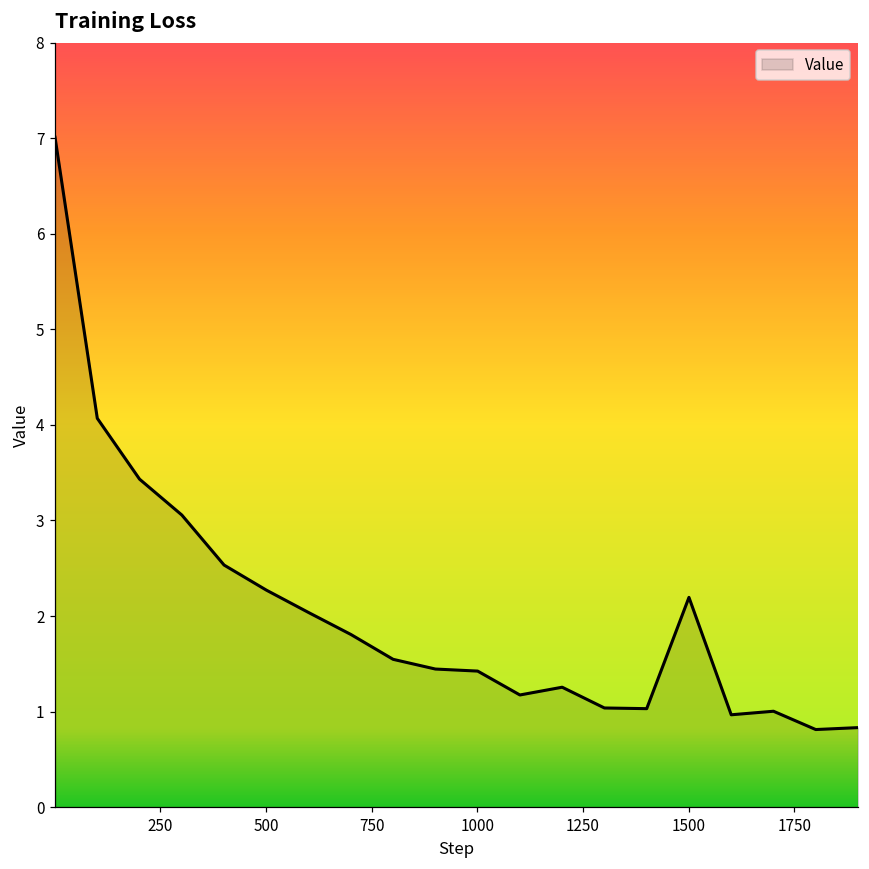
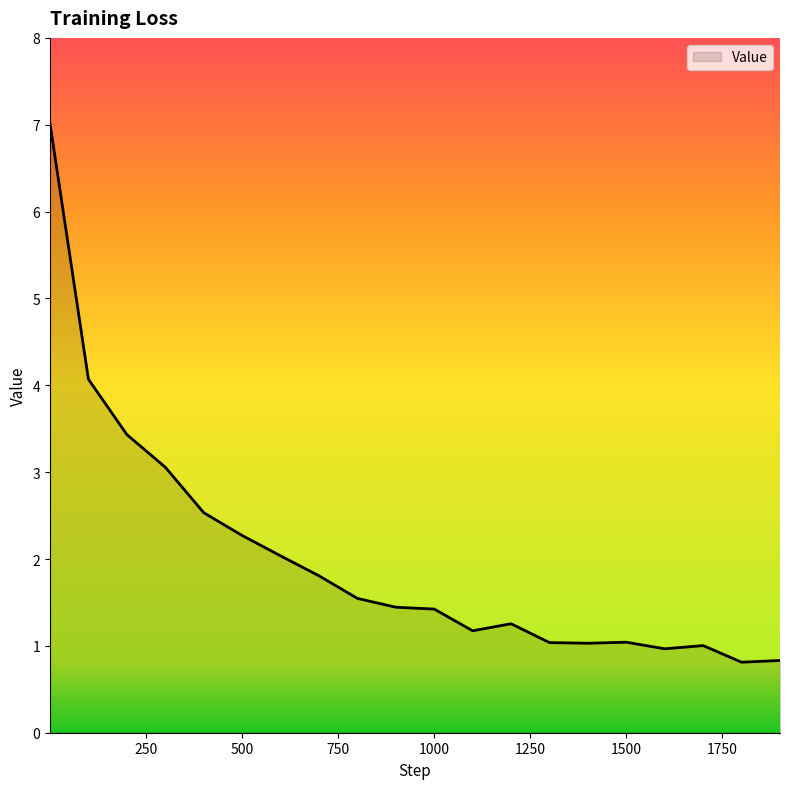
  {
    "500": 2.3,
    "1000": 1.4,
-   "1500": 2.2
+   "1500": 1.0
  }
